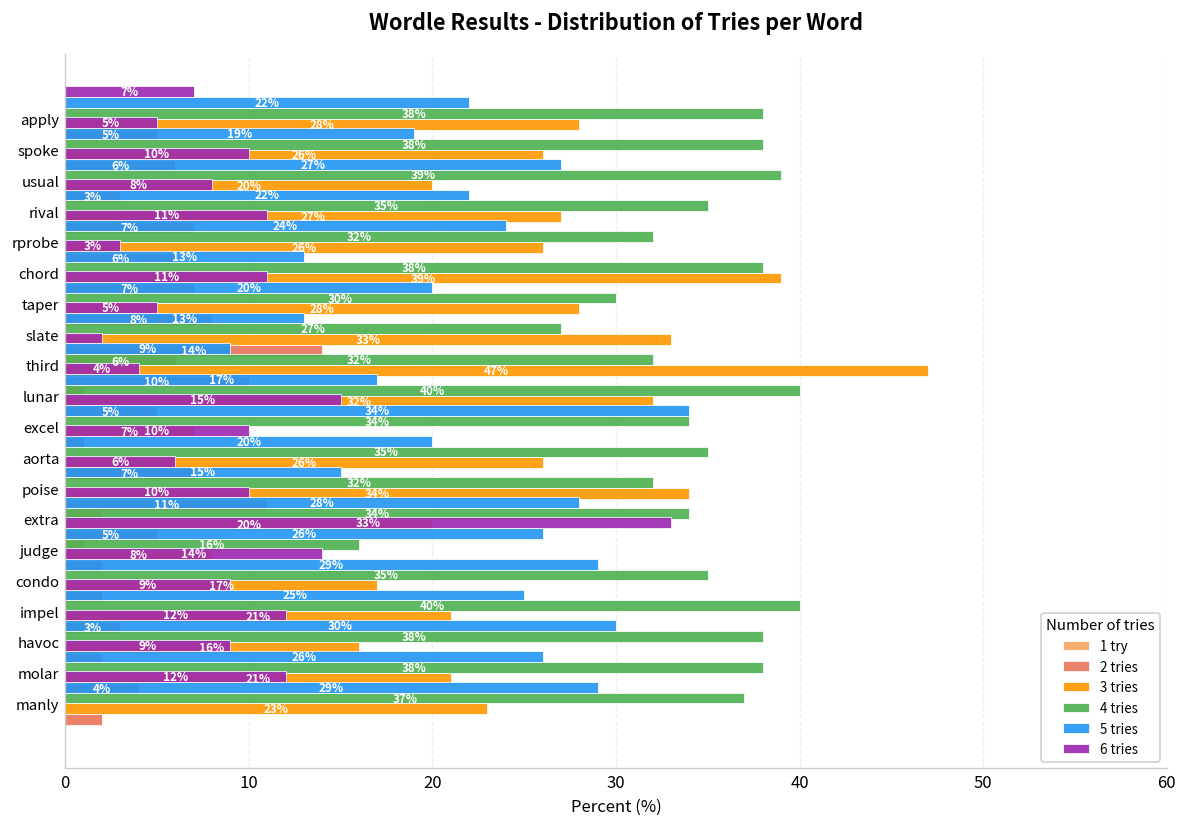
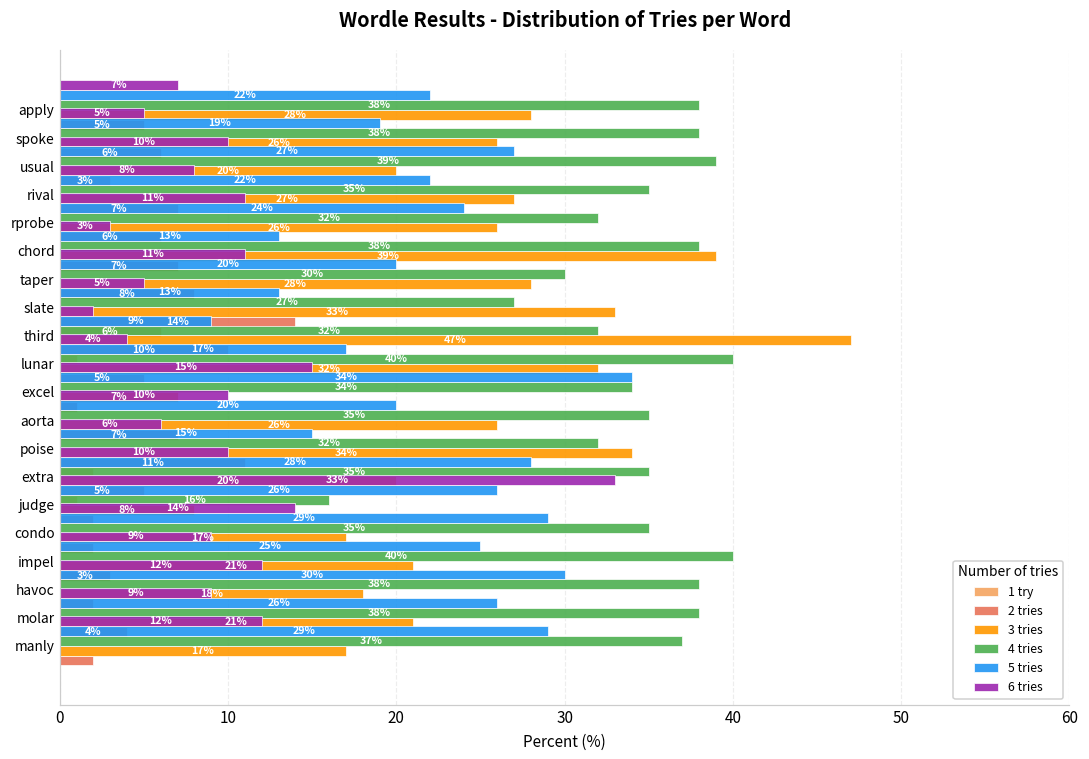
  {
    "3 tries": {
      "apply": "28%",
      "spoke": "26%",
      "usual": "20%",
      "rival": "27%",
      "rprobe": "26%",
      "chord": "39%",
      "taper": "28%",
      "slate": "33%",
      "third": "47%",
      "lunar": "32%",
      "aorta": "26%",
      "poise": "34%",
-     "havoc": "16%",
-     "manly": "23%"
+     "havoc": "18%",
+     "manly": "17%"
    },
    "4 tries": {
      "apply": "38%",
      "spoke": "38%",
      "usual": "39%",
      "rival": "35%",
      "rprobe": "32%",
      "chord": "38%",
      "taper": "30%",
      "slate": "27%",
      "third": "32%",
      "lunar": "40%",
      "excel": "34%",
      "aorta": "35%",
      "poise": "32%",
-     "extra": "34%",
+     "extra": "35%",
      "judge": "16%",
      "condo": "35%",
      "impel": "40%",
      "havoc": "38%",
      "molar": "38%",
      "manly": "37%"
    }
  }
